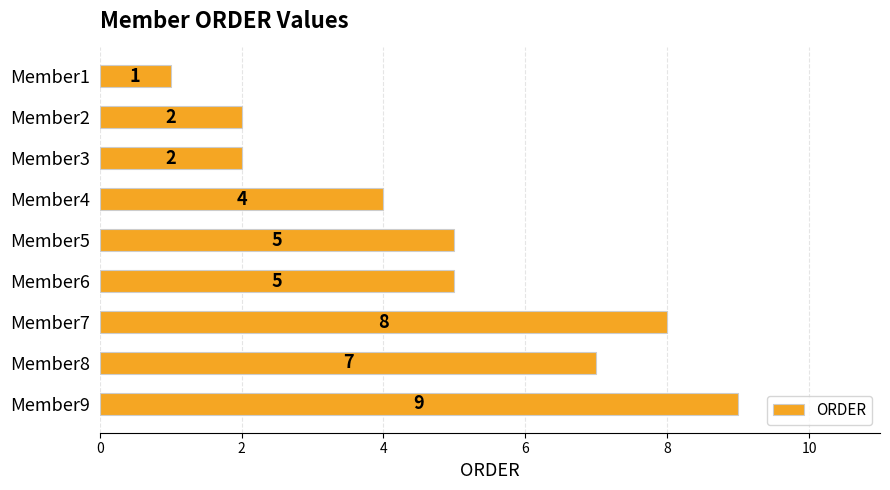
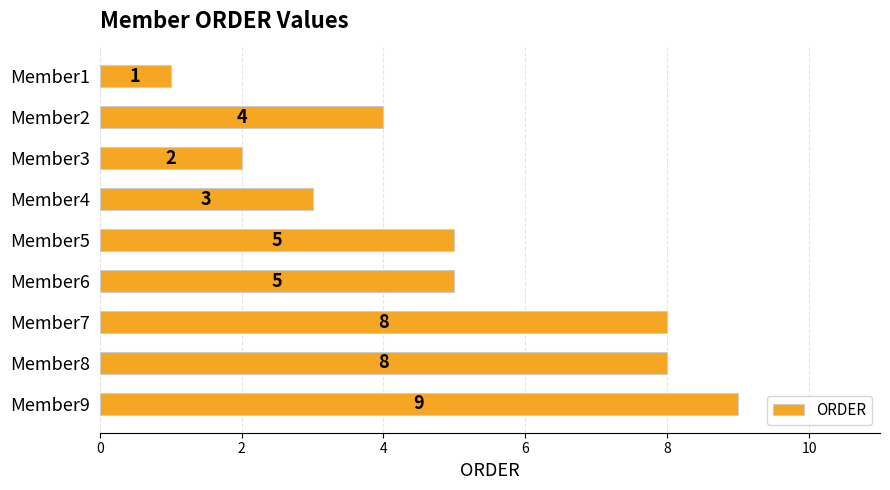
  {
    "Member1": 1,
-   "Member2": 2,
+   "Member2": 4,
    "Member3": 2,
-   "Member4": 4,
+   "Member4": 3,
    "Member5": 5,
    "Member6": 5,
    "Member7": 8,
-   "Member8": 7,
+   "Member8": 8,
    "Member9": 9
  }
